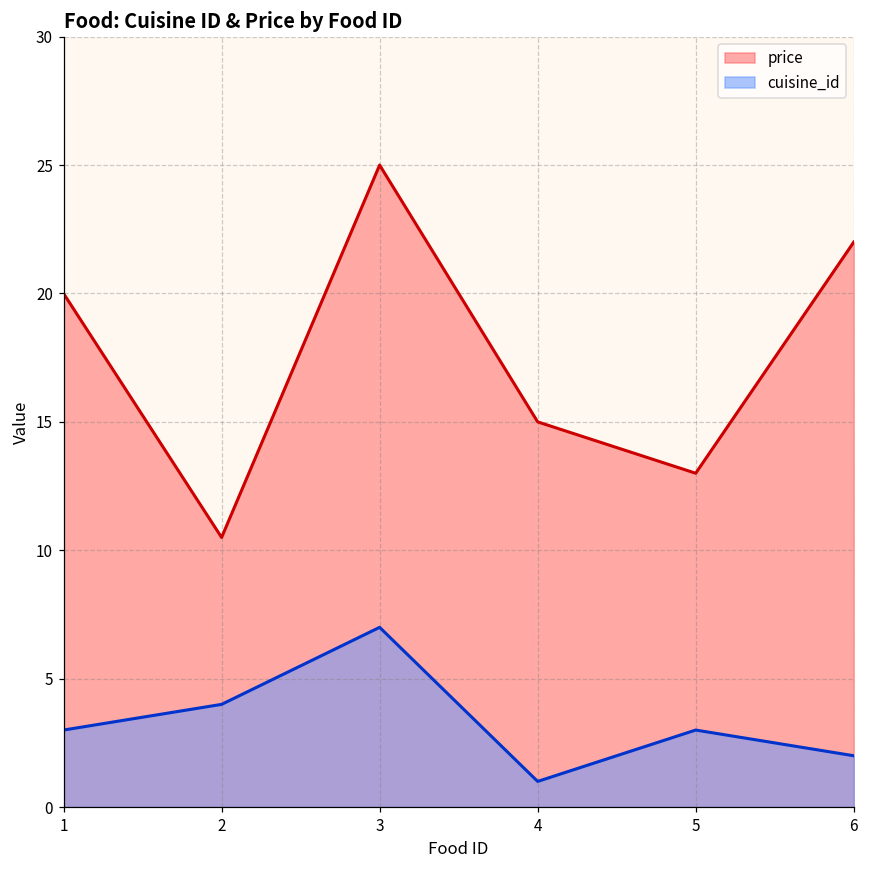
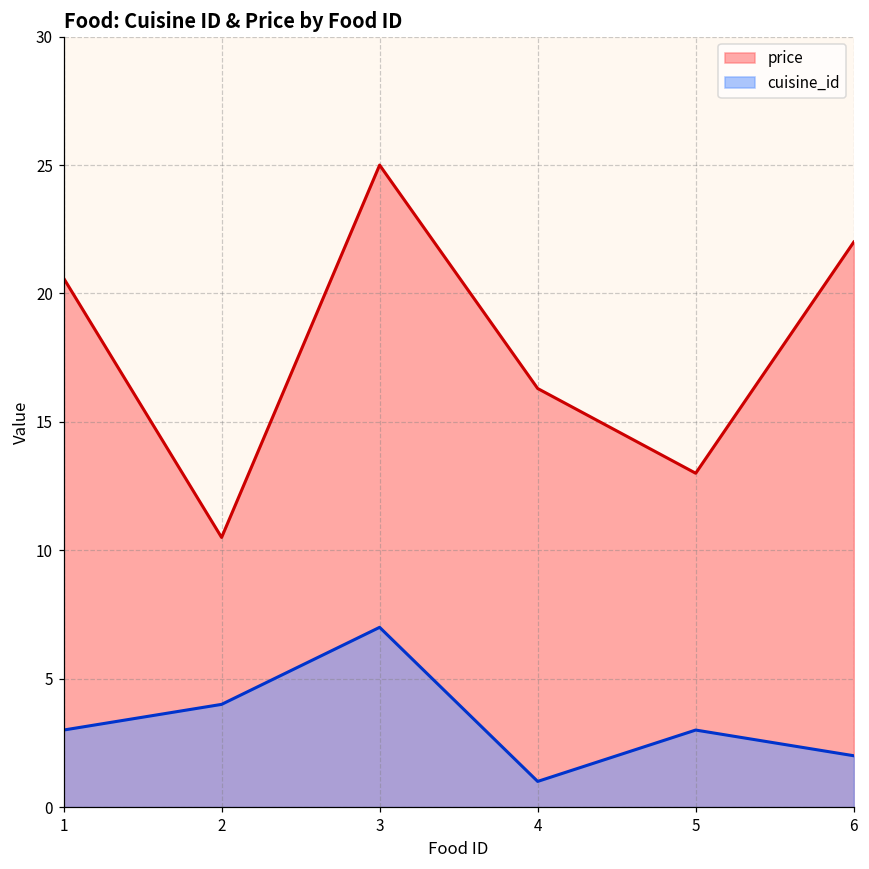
  {
    "price": {
-     "1": 20.0,
+     "1": 20.6,
      "2": 10.5,
      "3": 25.0,
-     "4": 15.0,
+     "4": 16.3,
      "5": 13.0,
      "6": 22.0
    },
    "cuisine_id": {
      "1": 3.0,
      "2": 4.0,
      "3": 7.0,
      "4": 1.0,
      "5": 3.0,
      "6": 2.0
    }
  }
